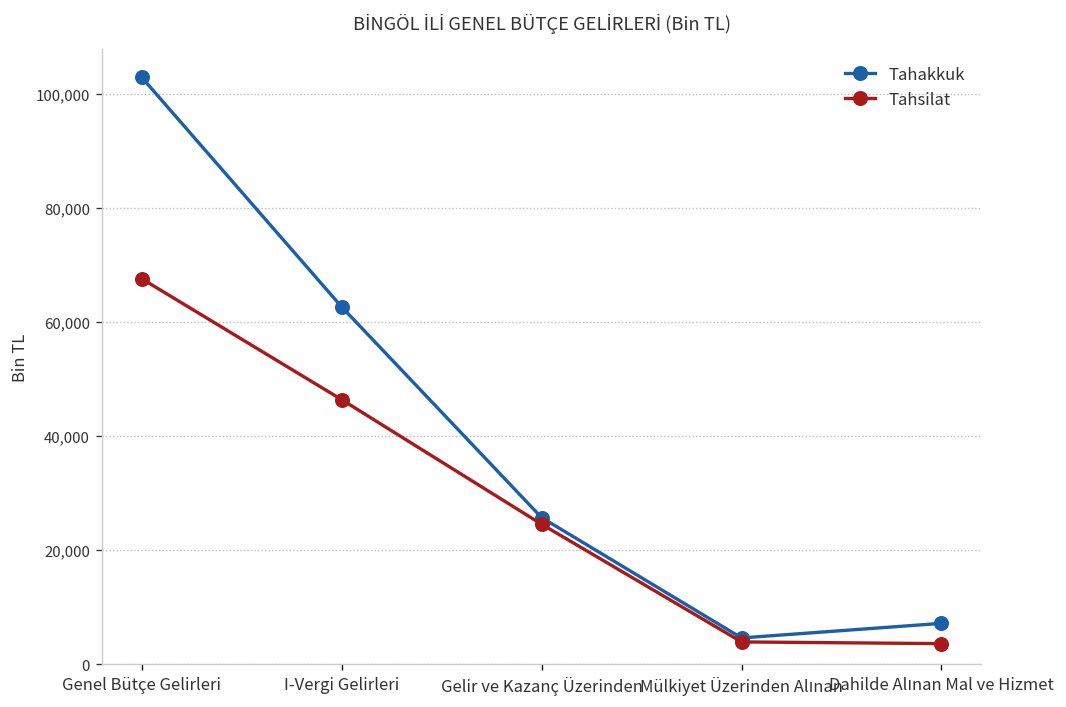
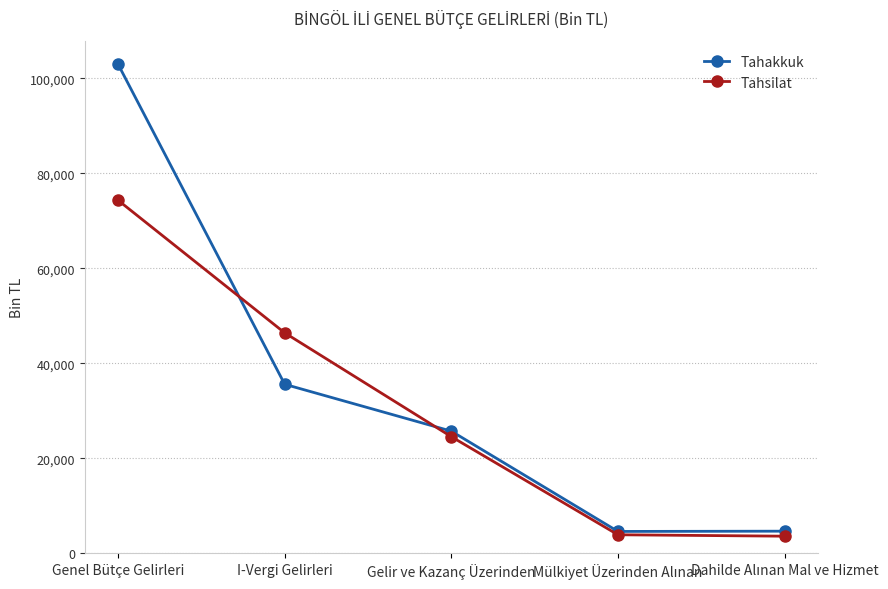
  {
    "Tahakkuk": {
      "Genel Bütçe Gelirleri": "103,000",
-     "I-Vergi Gelirleri": "63,000",
+     "I-Vergi Gelirleri": "36,000",
      "Gelir ve Kazanç Üzerinden": "26,000",
      "Mülkiyet Üzerinden Alınan": "5,000",
-     "Dahilde Alınan Mal ve Hizmet": "7,000"
+     "Dahilde Alınan Mal ve Hizmet": "5,000"
    },
    "Tahsilat": {
-     "Genel Bütçe Gelirleri": "68,000",
+     "Genel Bütçe Gelirleri": "74,000",
      "I-Vergi Gelirleri": "46,000",
      "Gelir ve Kazanç Üzerinden": "25,000",
      "Mülkiyet Üzerinden Alınan": "4,000",
      "Dahilde Alınan Mal ve Hizmet": "4,000"
    }
  }
